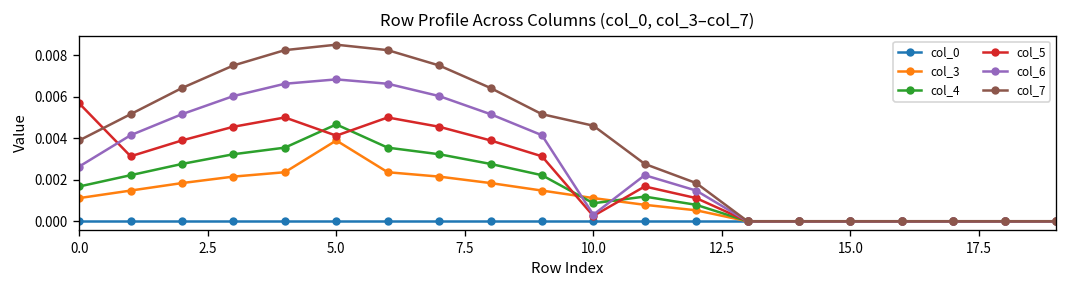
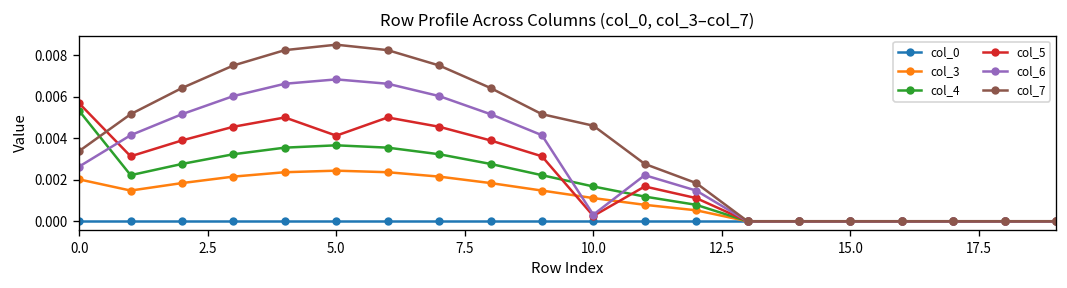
  {
    "col_0": {
      "0.0": 0.0000,
      "5.0": 0.0000,
      "10.0": 0.0000
    },
    "col_3": {
-     "0.0": 0.0011,
-     "5.0": 0.0039,
+     "0.0": 0.0020,
+     "5.0": 0.0024,
      "10.0": 0.0011
    },
    "col_4": {
-     "0.0": 0.0017,
-     "5.0": 0.0047,
-     "10.0": 0.0009
+     "0.0": 0.0053,
+     "5.0": 0.0037,
+     "10.0": 0.0017
    },
    "col_5": {
      "0.0": 0.0057,
      "5.0": 0.0041
    },
    "col_6": {
      "0.0": 0.0026,
      "5.0": 0.0068
    },
    "col_7": {
-     "0.0": 0.0039,
+     "0.0": 0.0034,
      "5.0": 0.0085,
      "10.0": 0.0046
    }
  }
